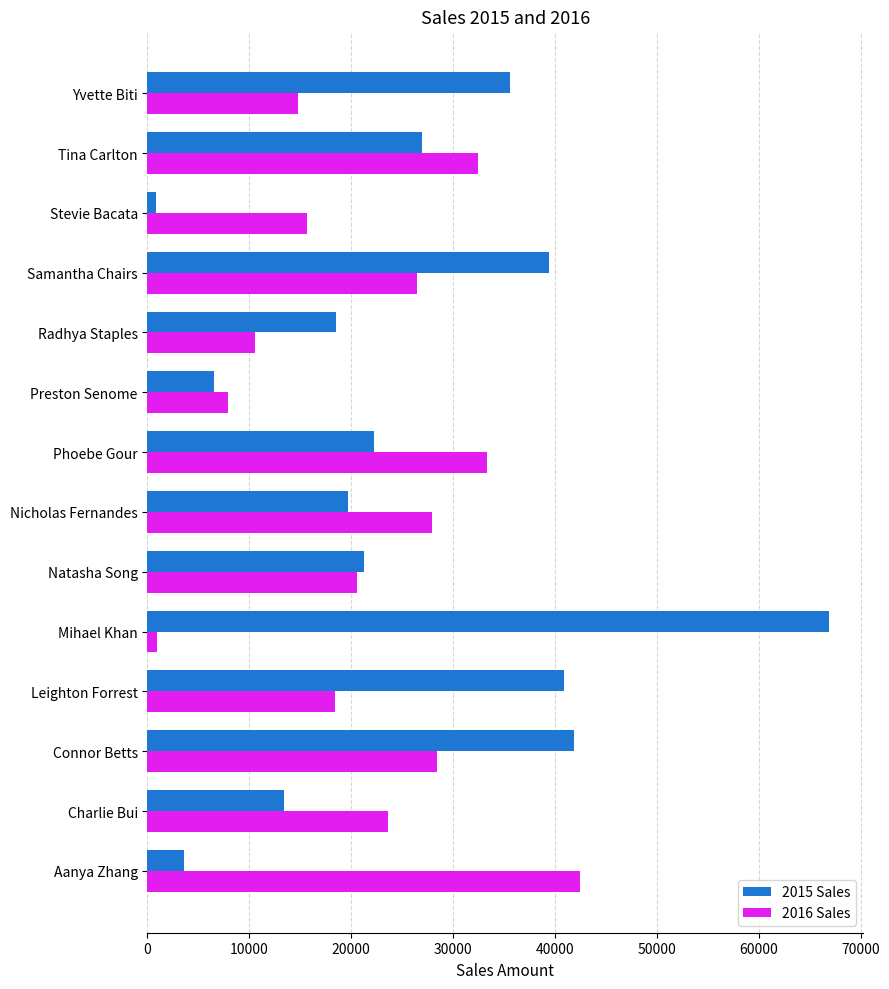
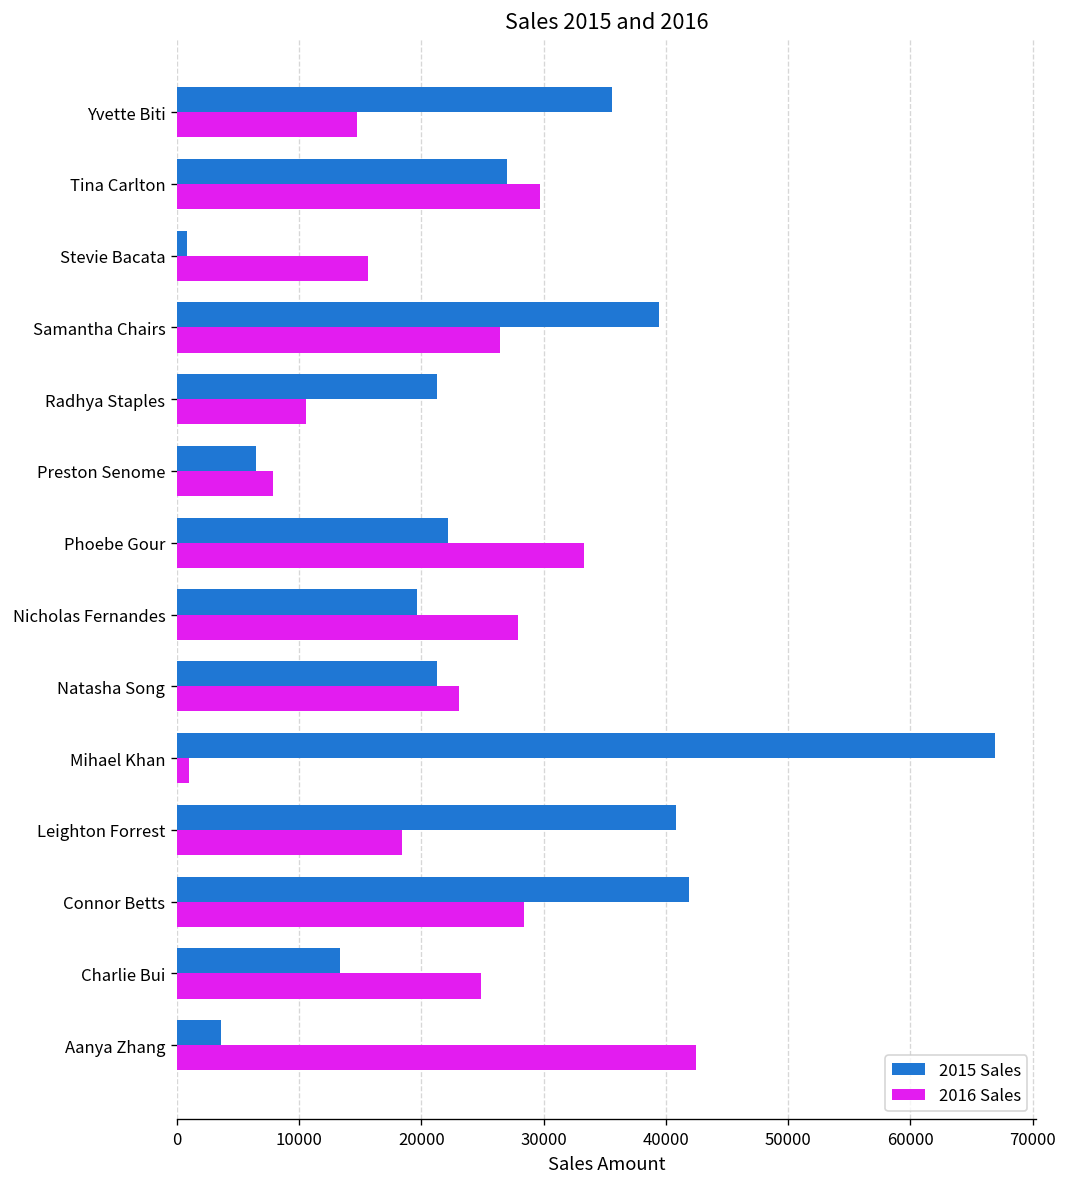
  {
    "2015 Sales": {
      "Yvette Biti": 35600,
      "Tina Carlton": 27000,
      "Stevie Bacata": 800,
      "Samantha Chairs": 39400,
-     "Radhya Staples": 18500,
+     "Radhya Staples": 21300,
      "Preston Senome": 6500,
      "Phoebe Gour": 22200,
      "Nicholas Fernandes": 19700,
      "Natasha Song": 21200,
      "Mihael Khan": 66900,
      "Leighton Forrest": 40800,
      "Connor Betts": 41900,
      "Charlie Bui": 13400,
      "Aanya Zhang": 3600
    },
    "2016 Sales": {
      "Yvette Biti": 14800,
-     "Tina Carlton": 32400,
+     "Tina Carlton": 29700,
      "Stevie Bacata": 15700,
      "Samantha Chairs": 26400,
      "Radhya Staples": 10600,
      "Preston Senome": 7900,
      "Phoebe Gour": 33300,
      "Nicholas Fernandes": 27900,
-     "Natasha Song": 20600,
+     "Natasha Song": 23100,
      "Mihael Khan": 1000,
      "Leighton Forrest": 18400,
      "Connor Betts": 28400,
-     "Charlie Bui": 23600,
+     "Charlie Bui": 24900,
      "Aanya Zhang": 42400
    }
  }
